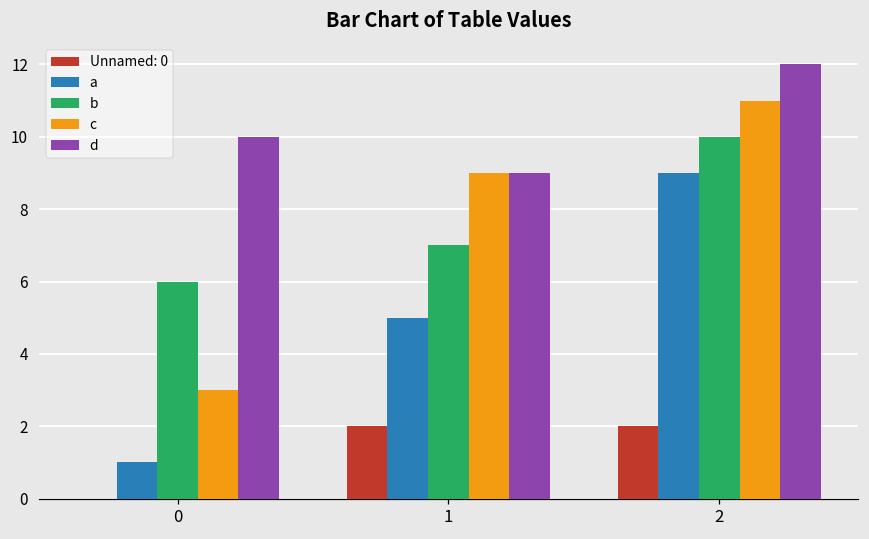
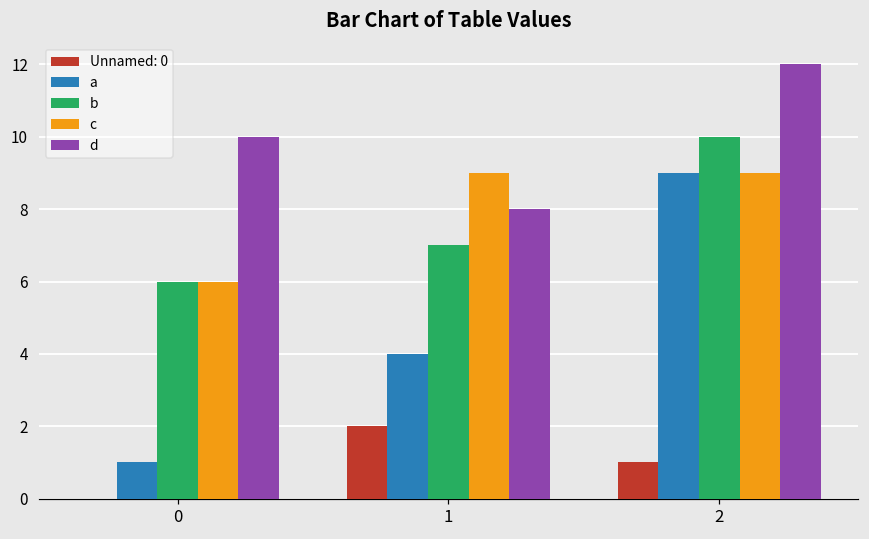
  {
    "Unnamed: 0": {
      "0": 0,
      "1": 2,
-     "2": 2
+     "2": 1
    },
    "a": {
      "0": 1,
-     "1": 5,
+     "1": 4,
      "2": 9
    },
    "b": {
      "0": 6,
      "1": 7,
      "2": 10
    },
    "c": {
-     "0": 3,
+     "0": 6,
      "1": 9,
-     "2": 11
+     "2": 9
    },
    "d": {
      "0": 10,
-     "1": 9,
+     "1": 8,
      "2": 12
    }
  }
